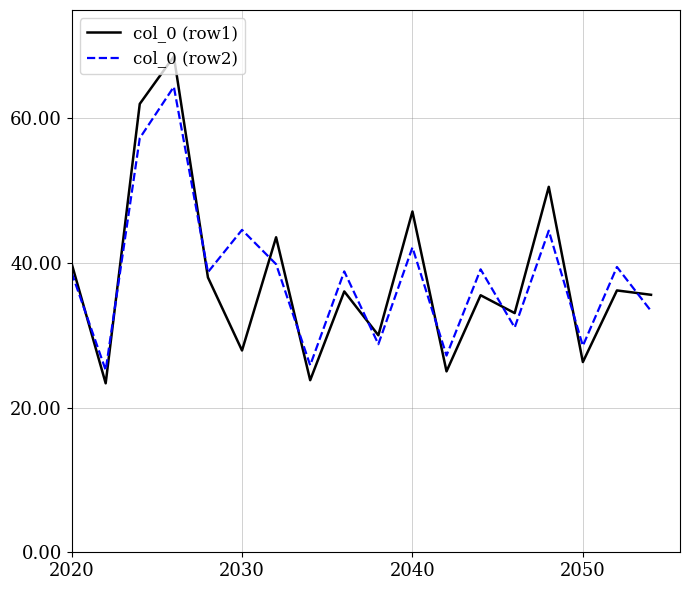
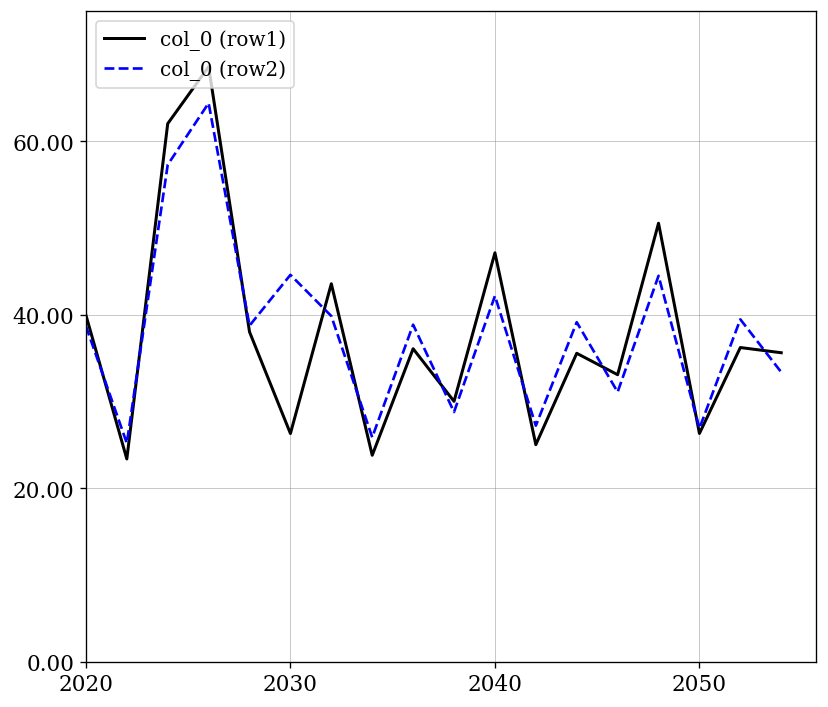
  {
    "col_0 (row1)": {
      "2020": 40,
-     "2030": 28,
+     "2030": 26,
      "2040": 47,
      "2050": 26
    },
    "col_0 (row2)": {
      "2020": 39,
      "2030": 45,
      "2040": 42,
-     "2050": 29
+     "2050": 27
    }
  }
